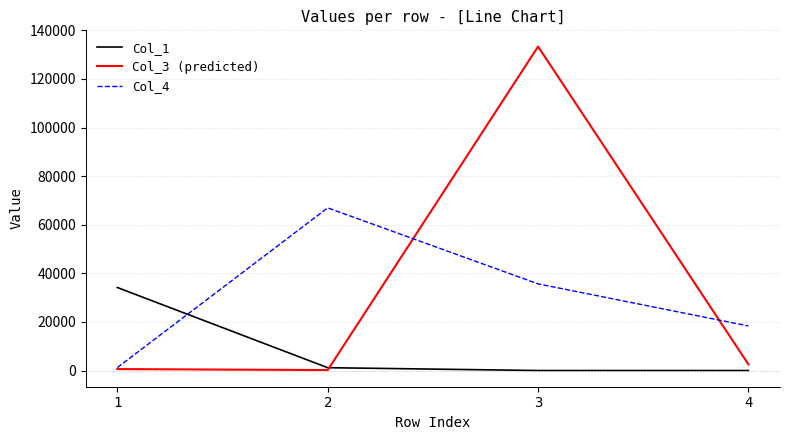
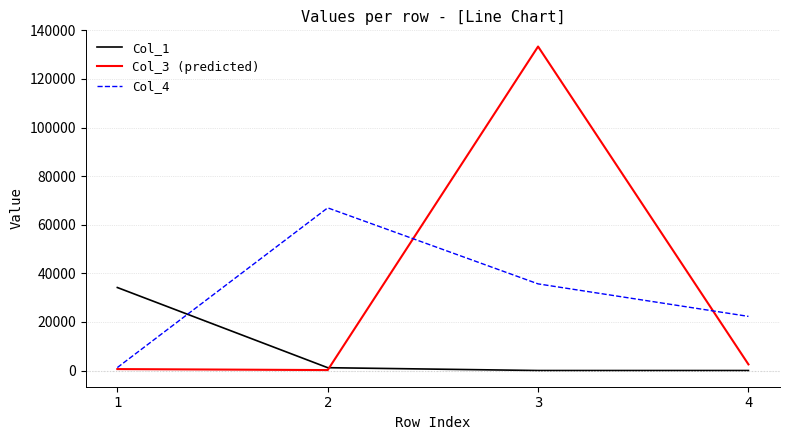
  {
    "Col_1": {
      "1": 34000,
      "3": 0,
      "4": 0
    },
    "Col_3 (predicted)": {
      "3": 133000,
      "4": 3000
    },
    "Col_4": {
      "2": 67000,
      "3": 36000,
-     "4": 18000
+     "4": 22000
    }
  }
